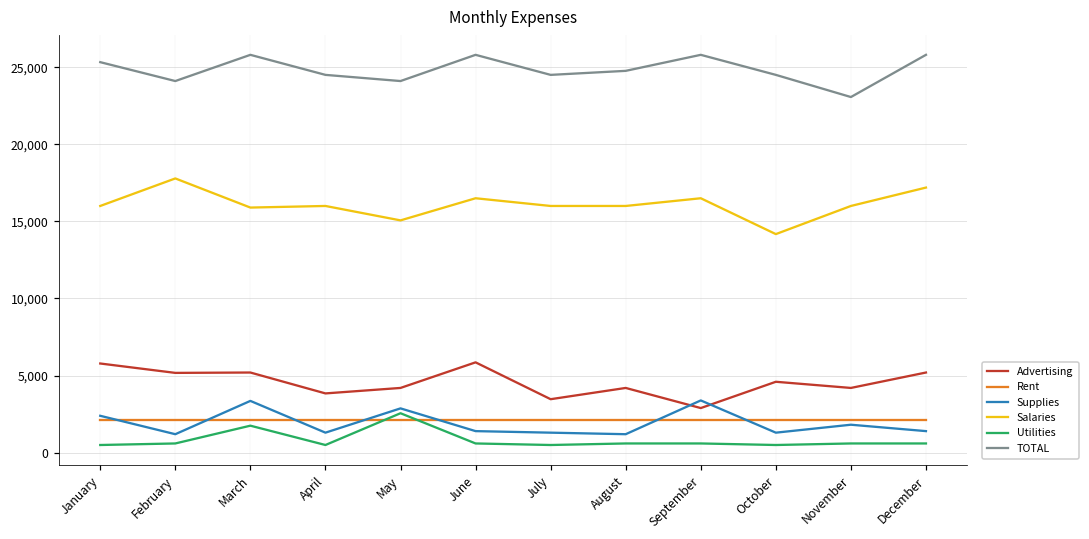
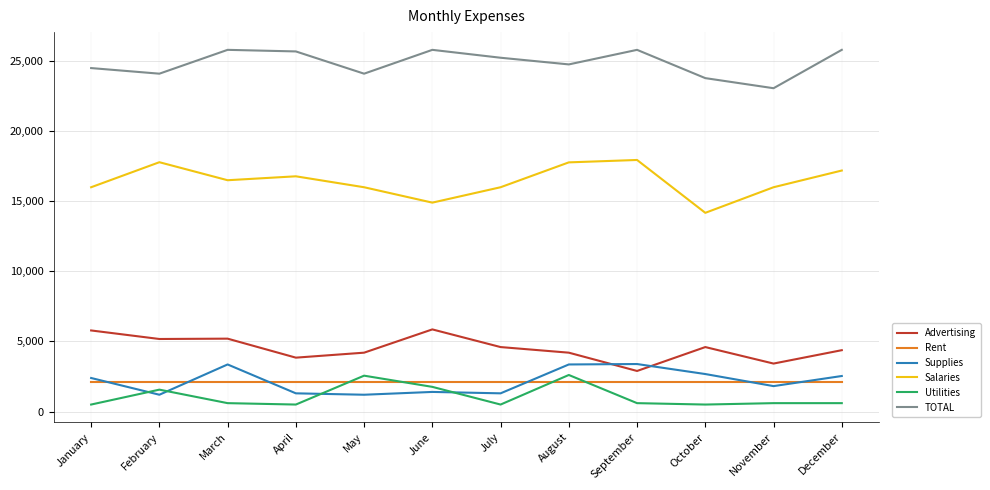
  {
    "Advertising": {
      "January": "5,800",
      "February": "5,200",
      "March": "5,200",
      "April": "3,800",
      "May": "4,200",
      "June": "5,900",
-     "July": "3,500",
+     "July": "4,600",
      "August": "4,200",
      "September": "2,900",
      "October": "4,600",
-     "November": "4,200",
-     "December": "5,200"
+     "November": "3,400",
+     "December": "4,400"
    },
    "Rent": {
      "January": "2,100",
      "February": "2,100",
      "March": "2,100",
      "April": "2,100",
      "May": "2,100",
      "June": "2,100",
      "July": "2,100",
      "August": "2,100",
      "September": "2,100",
      "October": "2,100",
      "November": "2,100",
      "December": "2,100"
    },
    "Supplies": {
      "January": "2,400",
      "February": "1,200",
      "March": "3,400",
      "April": "1,300",
-     "May": "2,900",
+     "May": "1,200",
      "June": "1,400",
      "July": "1,300",
-     "August": "1,200",
+     "August": "3,400",
      "September": "3,400",
-     "October": "1,300",
+     "October": "2,700",
      "November": "1,800",
-     "December": "1,400"
+     "December": "2,500"
    },
    "Salaries": {
      "January": "16,000",
      "February": "17,800",
-     "March": "15,900",
-     "April": "16,000",
-     "May": "15,100",
-     "June": "16,500",
+     "March": "16,500",
+     "April": "16,800",
+     "May": "16,000",
+     "June": "14,900",
      "July": "16,000",
-     "August": "16,000",
-     "September": "16,500",
+     "August": "17,800",
+     "September": "17,900",
      "October": "14,200",
      "November": "16,000",
      "December": "17,200"
    },
    "Utilities": {
      "January": "500",
-     "February": "600",
-     "March": "1,800",
+     "February": "1,600",
+     "March": "600",
      "April": "500",
      "May": "2,600",
-     "June": "600",
+     "June": "1,800",
      "July": "500",
-     "August": "600",
+     "August": "2,600",
      "September": "600",
      "October": "500",
      "November": "600",
      "December": "600"
    },
    "TOTAL": {
-     "January": "25,300",
+     "January": "24,500",
      "February": "24,100",
      "March": "25,800",
-     "April": "24,500",
+     "April": "25,700",
      "May": "24,100",
      "June": "25,800",
-     "July": "24,500",
+     "July": "25,200",
      "August": "24,800",
      "September": "25,800",
-     "October": "24,500",
+     "October": "23,800",
      "November": "23,100",
      "December": "25,800"
    }
  }
